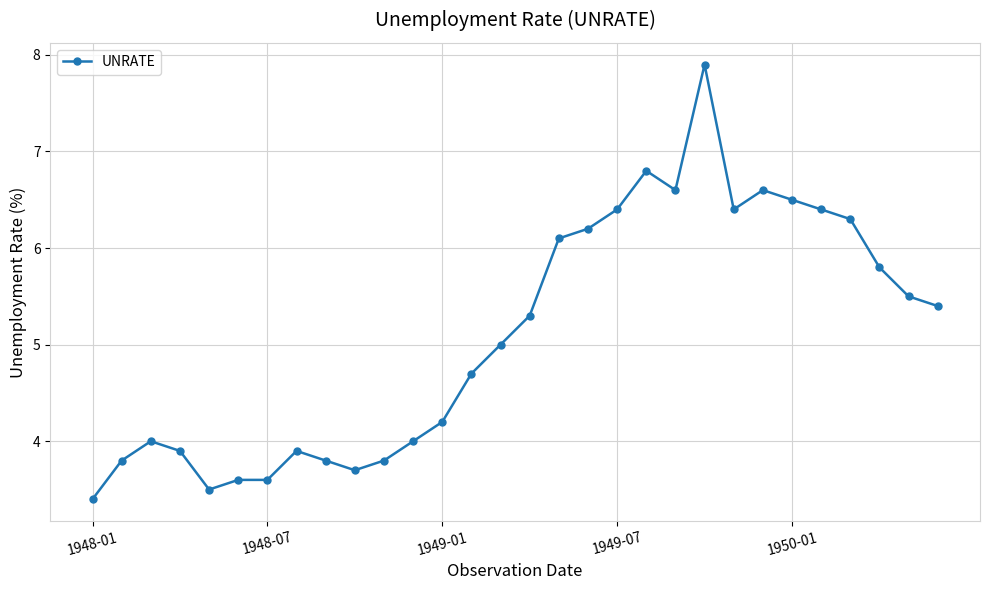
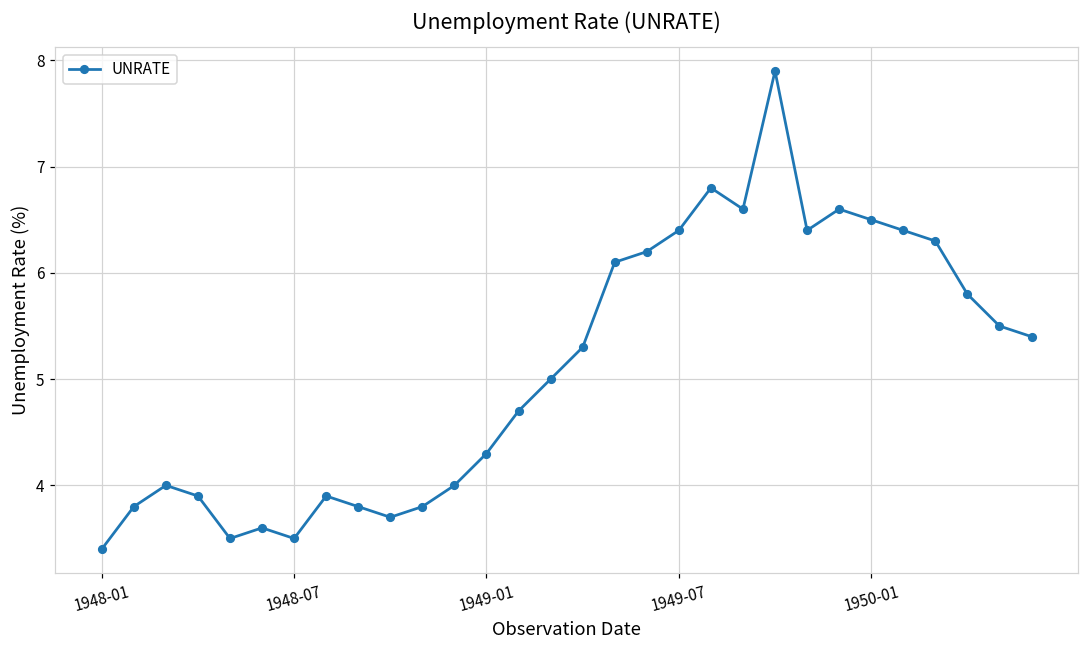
  {
    "1948-01": 3.4,
-   "1948-07": 3.6,
-   "1949-01": 4.2,
+   "1948-07": 3.5,
+   "1949-01": 4.3,
    "1949-07": 6.4,
    "1950-01": 6.5
  }
